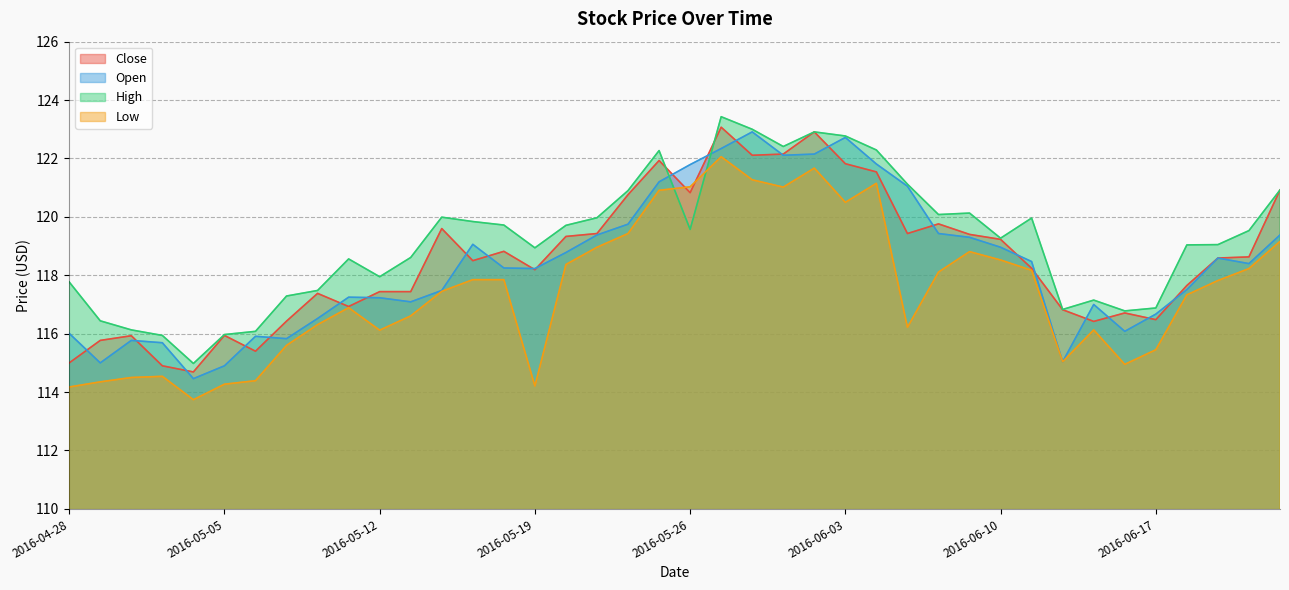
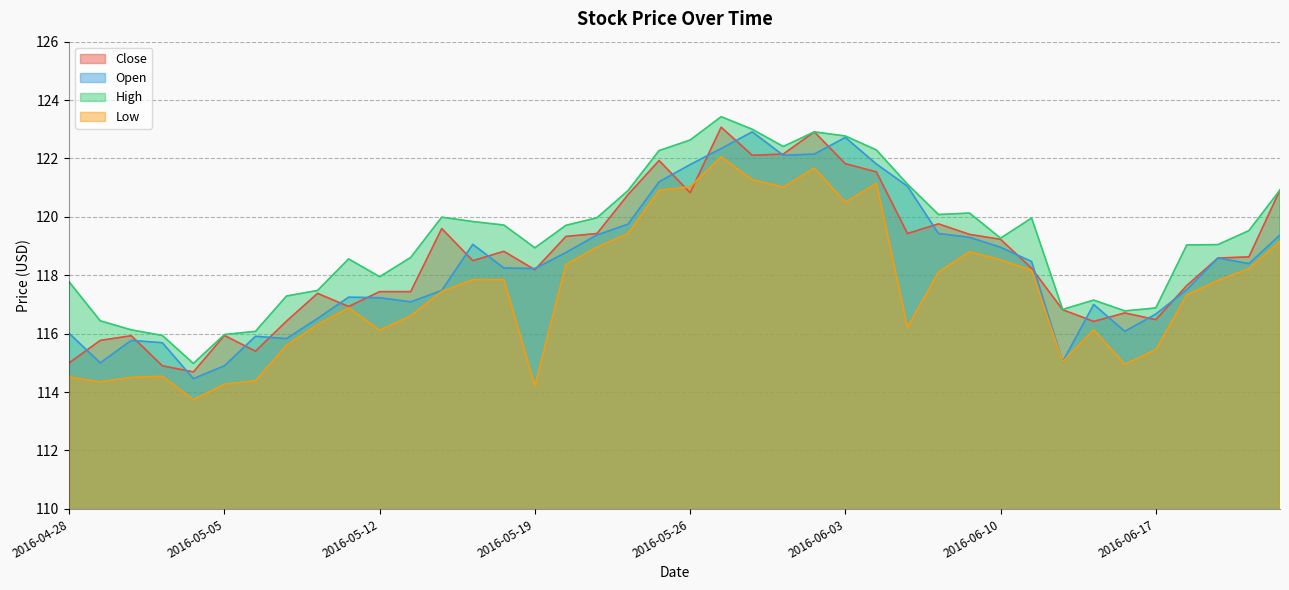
  {
    "Close": {
      "2016-04-28": 115.0,
      "2016-05-12": 117.4,
      "2016-05-26": 120.8,
      "2016-06-03": 121.8,
      "2016-06-17": 116.5
    },
    "Open": {
      "2016-04-28": 116.0,
      "2016-05-05": 114.9,
      "2016-05-12": 117.2,
      "2016-05-26": 121.8,
      "2016-06-10": 119.0,
      "2016-06-17": 116.7
    },
    "High": {
      "2016-04-28": 117.8,
      "2016-05-12": 117.9,
      "2016-05-19": 118.9,
-     "2016-05-26": 119.6,
+     "2016-05-26": 122.6,
      "2016-06-17": 116.9
    },
    "Low": {
-     "2016-04-28": 114.2,
+     "2016-04-28": 114.5,
      "2016-05-05": 114.3,
      "2016-05-12": 116.1,
      "2016-05-19": 114.2,
      "2016-05-26": 121.0,
      "2016-06-03": 120.5,
      "2016-06-10": 118.5,
      "2016-06-17": 115.4
    }
  }
